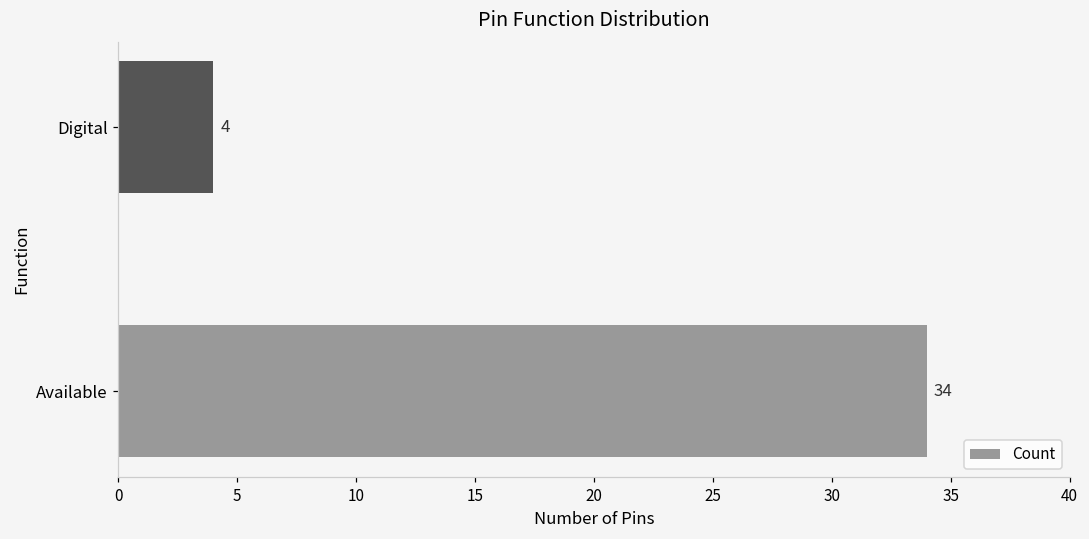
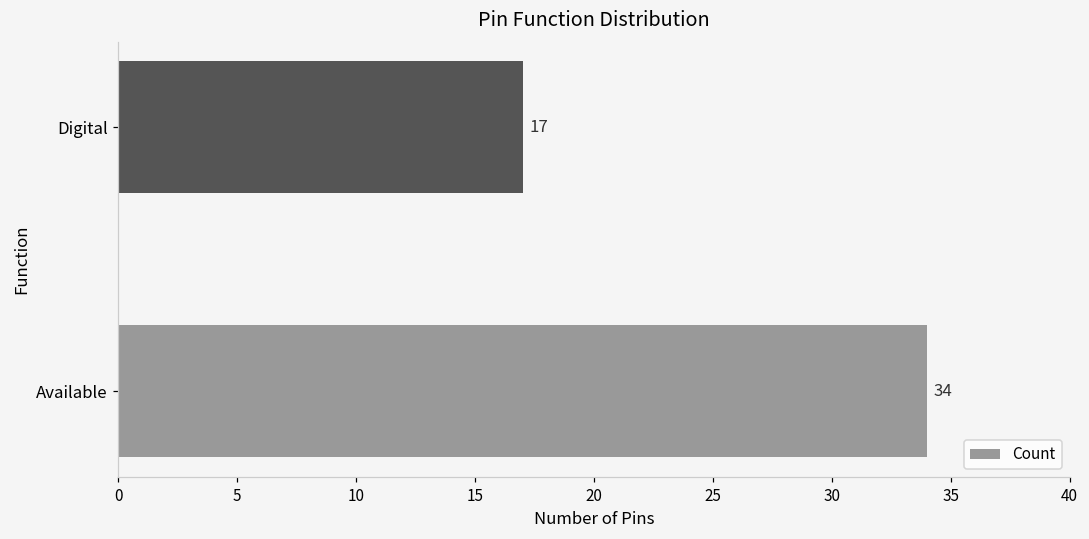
  {
-   "Digital": 4,
+   "Digital": 17,
    "Available": 34
  }
